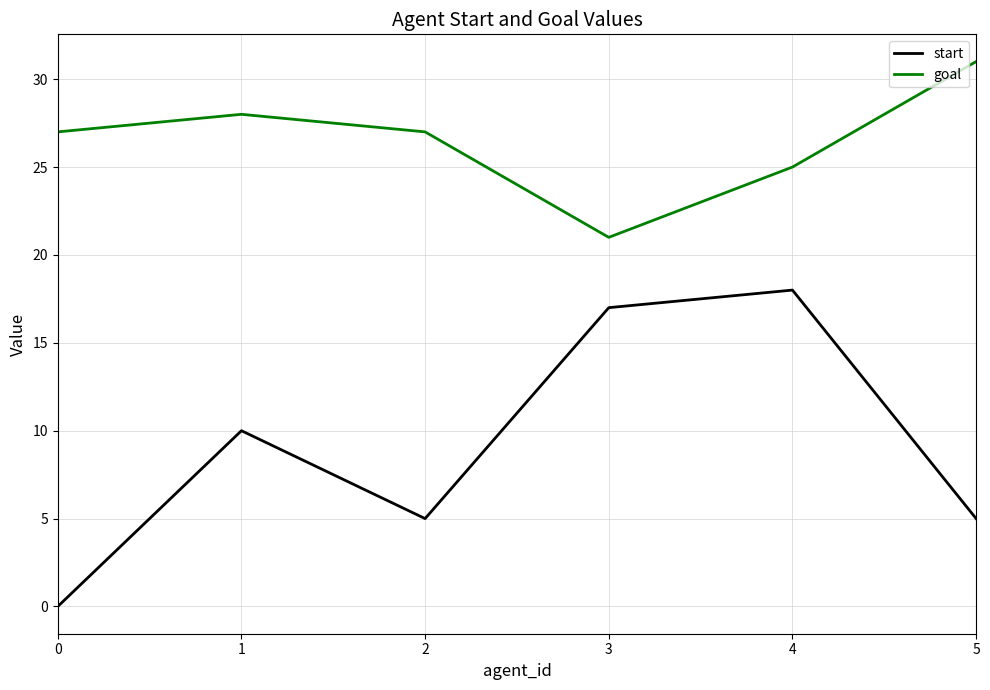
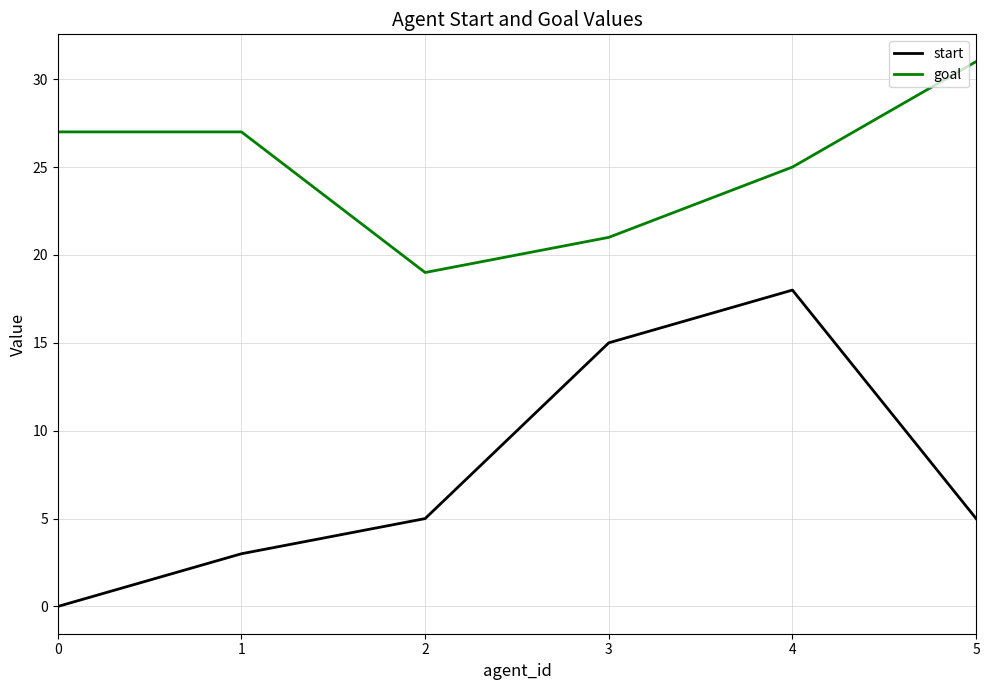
  {
    "start": {
      "0": 0,
-     "1": 10,
+     "1": 3,
      "2": 5,
-     "3": 17,
+     "3": 15,
      "4": 18,
      "5": 5
    },
    "goal": {
      "0": 27,
-     "1": 28,
-     "2": 27,
+     "1": 27,
+     "2": 19,
      "3": 21,
      "4": 25,
      "5": 31
    }
  }
